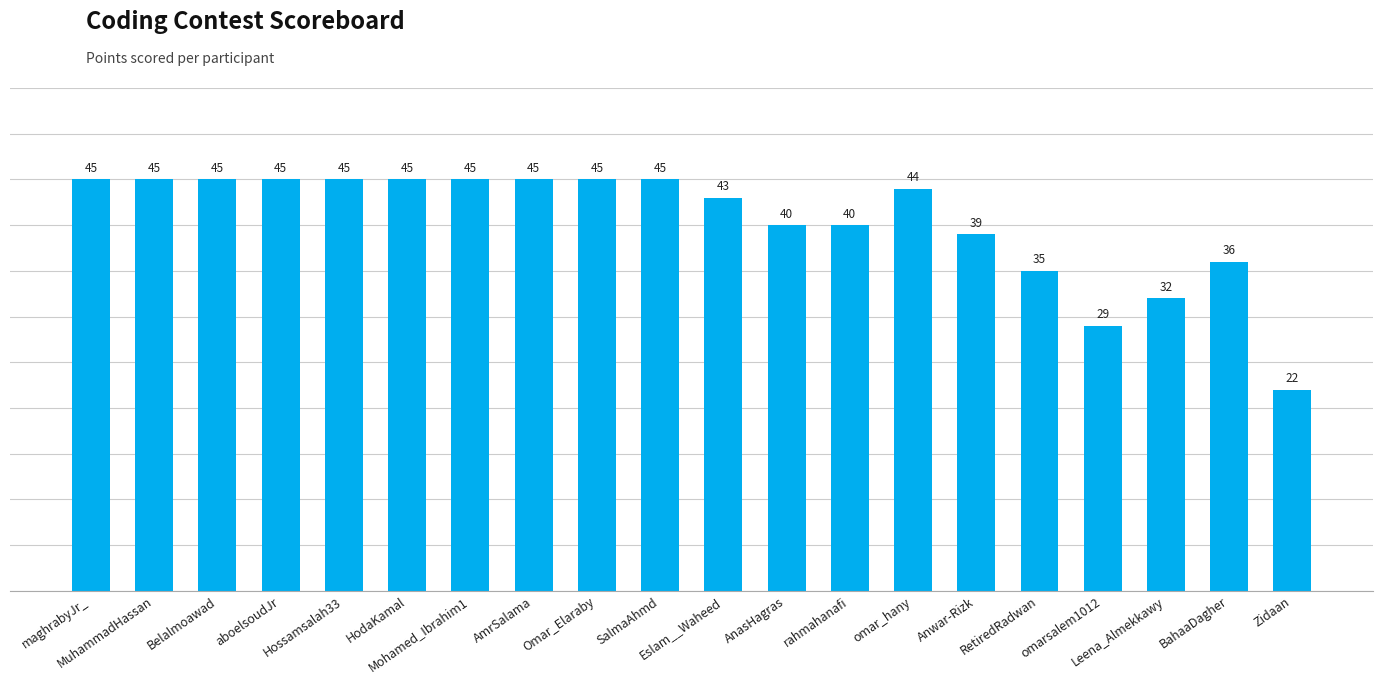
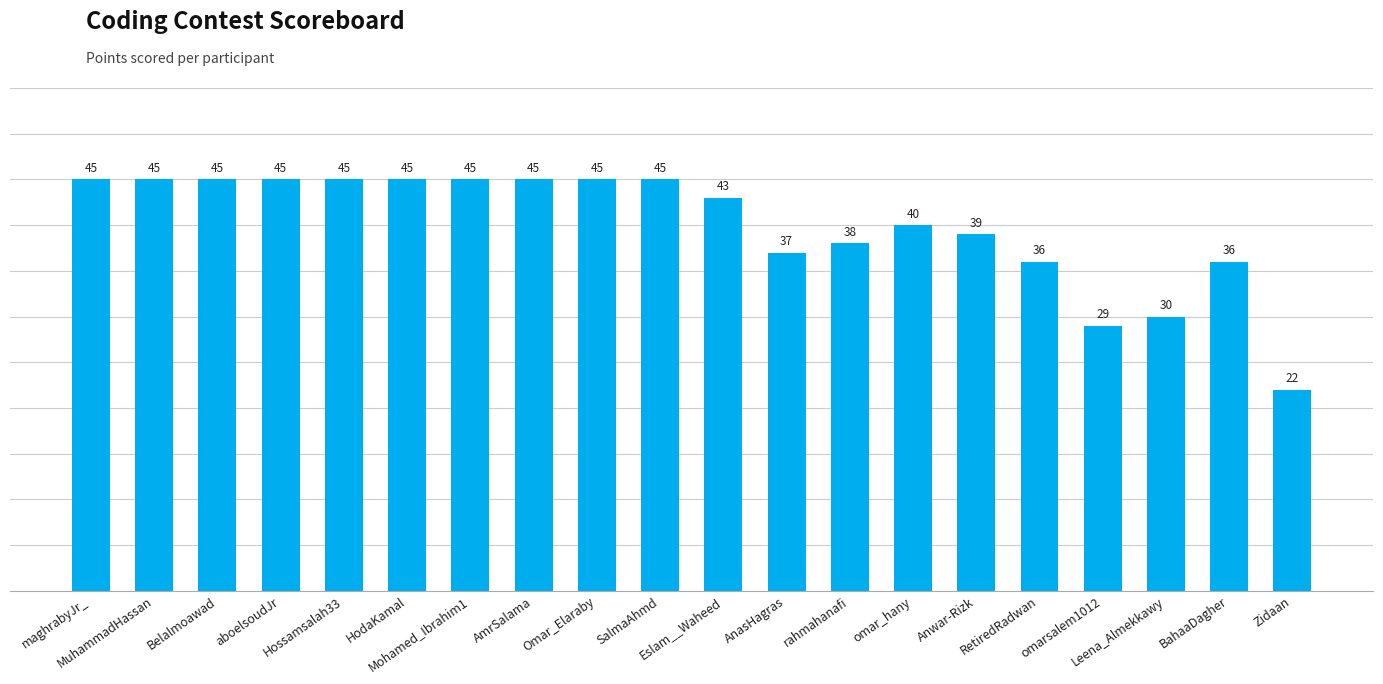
  {
    "maghrabyJr_": 45,
    "MuhammadHassan": 45,
    "Belalmoawad": 45,
    "aboelsoudJr": 45,
    "Hossamsalah33": 45,
    "HodaKamal": 45,
    "Mohamed_Ibrahim1": 45,
    "AmrSalama": 45,
    "Omar_Elaraby": 45,
    "SalmaAhmd": 45,
    "Eslam__Waheed": 43,
-   "AnasHagras": 40,
-   "rahmahanafi": 40,
-   "omar_hany": 44,
+   "AnasHagras": 37,
+   "rahmahanafi": 38,
+   "omar_hany": 40,
    "Anwar-Rizk": 39,
-   "RetiredRadwan": 35,
+   "RetiredRadwan": 36,
    "omarsalem1012": 29,
-   "Leena_Almekkawy": 32,
+   "Leena_Almekkawy": 30,
    "BahaaDagher": 36,
    "Zidaan": 22
  }
